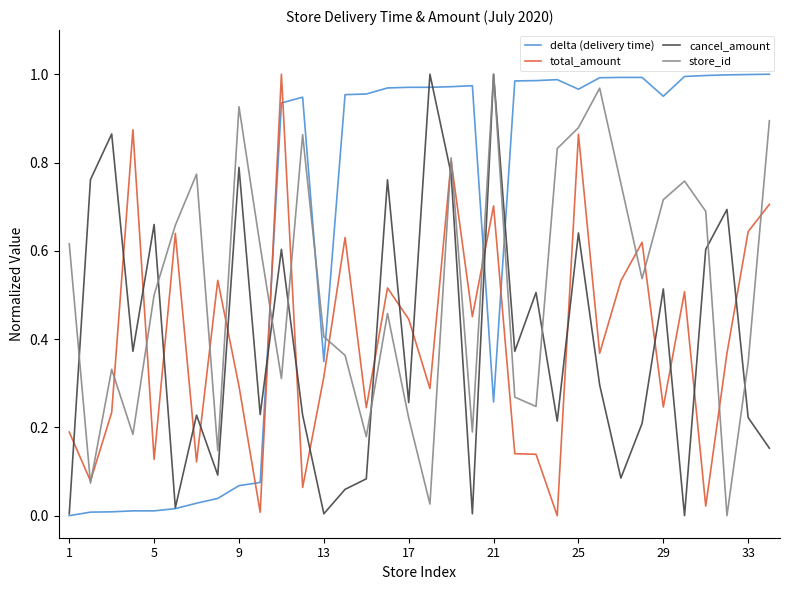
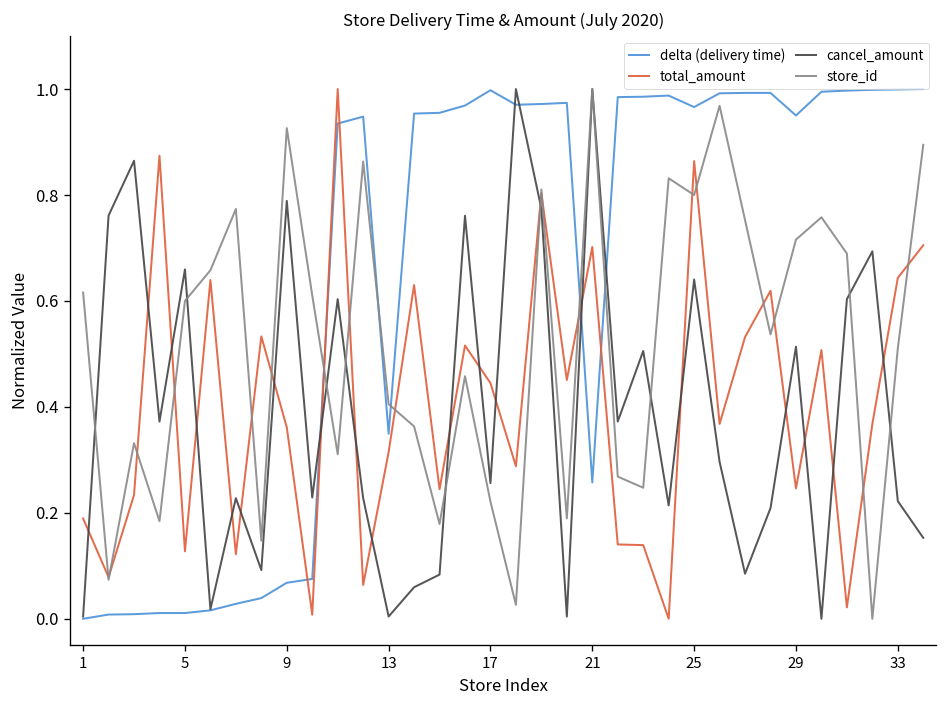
  {
    "delta (delivery time)": {
      "5": 0.01,
      "9": 0.07,
      "13": 0.35,
-     "17": 0.97,
+     "17": 1.00,
      "21": 0.26,
      "25": 0.97,
      "29": 0.95,
      "33": 1.00
    },
    "total_amount": {
      "1": 0.19,
      "5": 0.13,
-     "9": 0.29,
+     "9": 0.36,
      "13": 0.31,
      "17": 0.44,
      "21": 0.70,
      "25": 0.86,
      "29": 0.25,
      "33": 0.64
    },
    "cancel_amount": {
      "5": 0.66,
      "9": 0.79,
      "13": 0.00,
      "17": 0.26,
      "25": 0.64,
      "29": 0.51,
      "33": 0.22
    },
    "store_id": {
      "1": 0.62,
-     "5": 0.50,
+     "5": 0.60,
      "9": 0.93,
      "13": 0.41,
      "17": 0.22,
-     "25": 0.88,
+     "25": 0.80,
      "29": 0.72,
-     "33": 0.35
+     "33": 0.51
    }
  }
